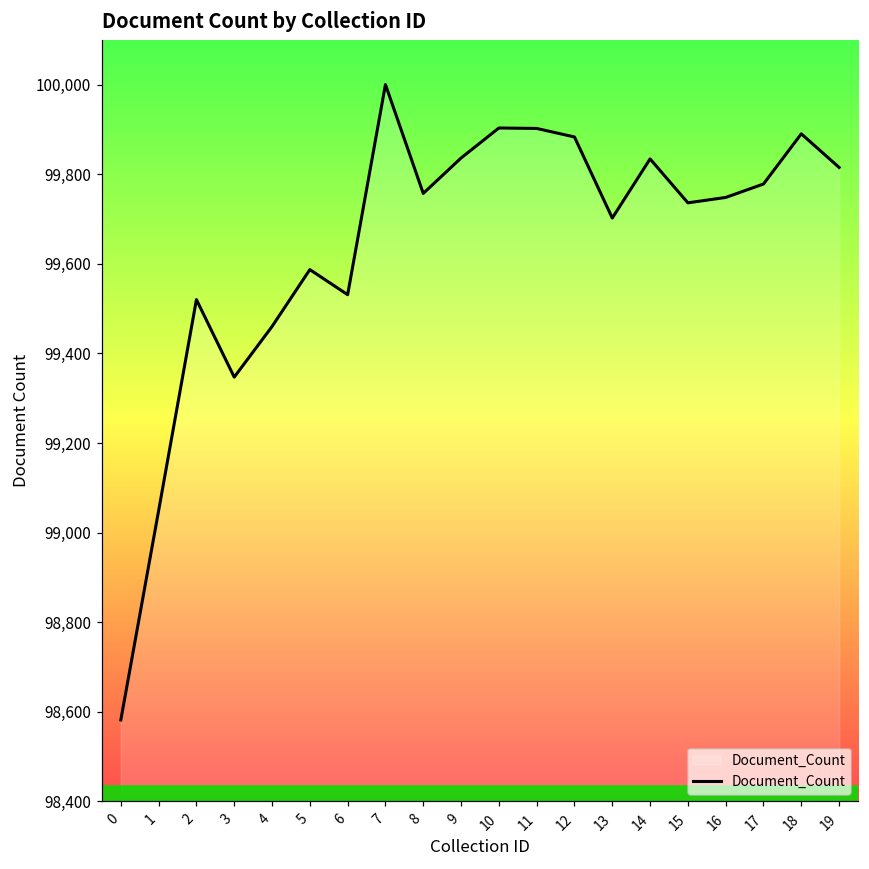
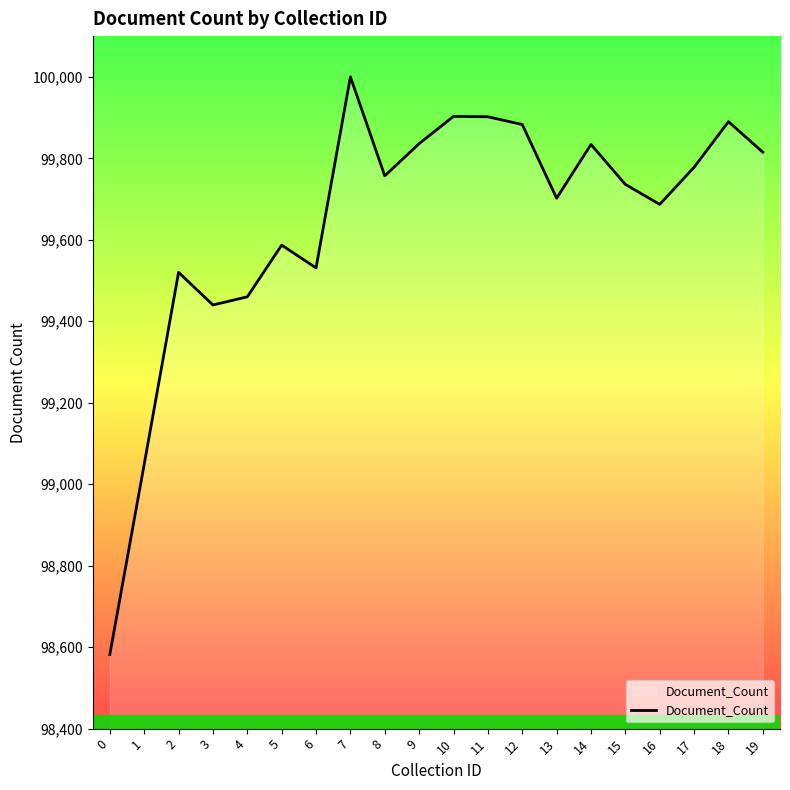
  {
    "0": "98,580",
    "1": "99,050",
    "2": "99,520",
-   "3": "99,350",
+   "3": "99,440",
    "4": "99,460",
    "5": "99,590",
    "6": "99,530",
    "7": "100,000",
    "8": "99,760",
    "9": "99,840",
    "10": "99,900",
    "11": "99,900",
    "12": "99,880",
    "13": "99,700",
    "14": "99,830",
    "15": "99,740",
-   "16": "99,750",
+   "16": "99,690",
    "17": "99,780",
    "18": "99,890",
    "19": "99,820"
  }
